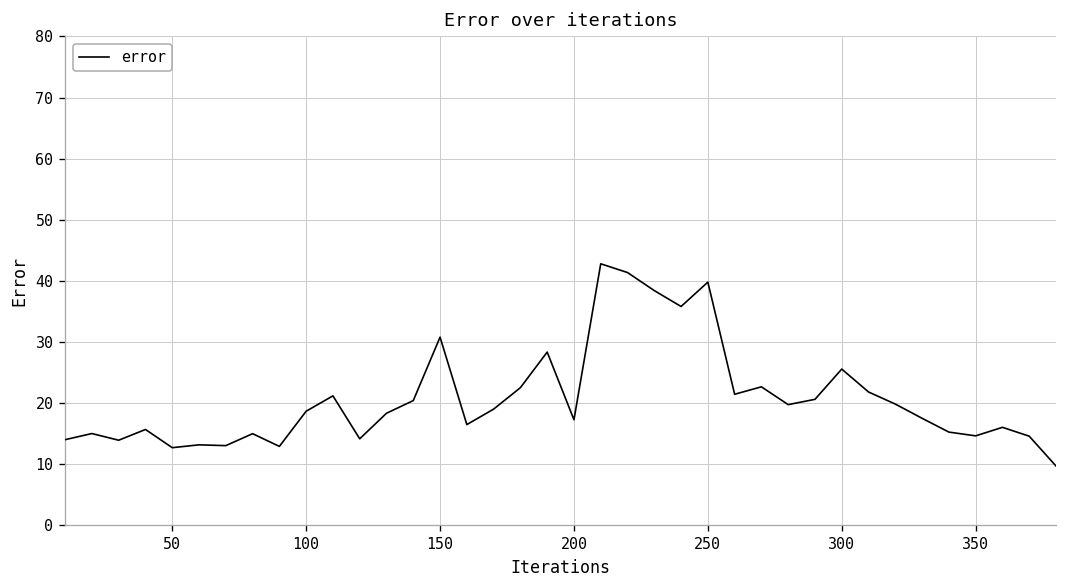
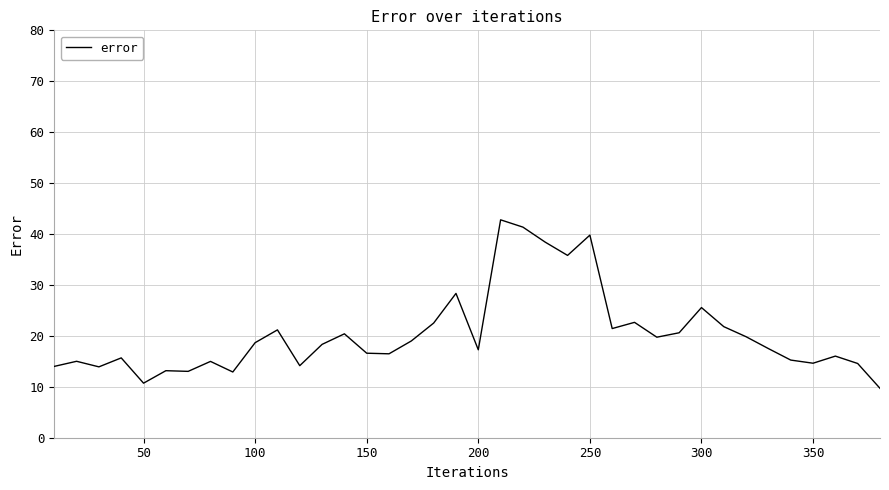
  {
-   "50": 13,
+   "50": 11,
    "100": 19,
-   "150": 31,
+   "150": 17,
    "200": 17,
    "250": 40,
    "300": 26,
    "350": 15
  }
